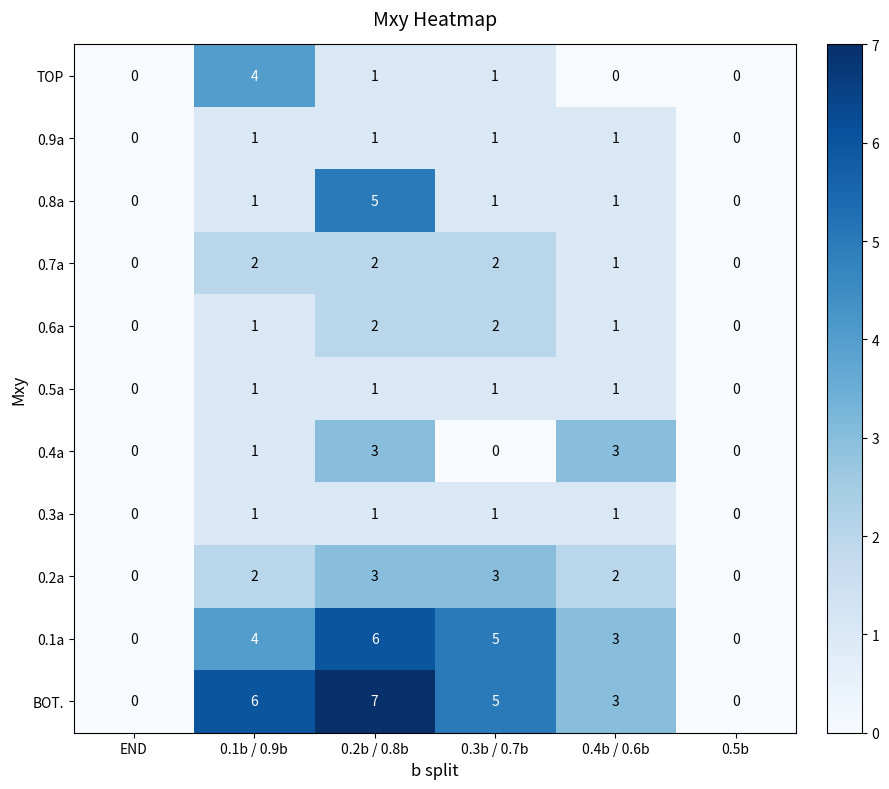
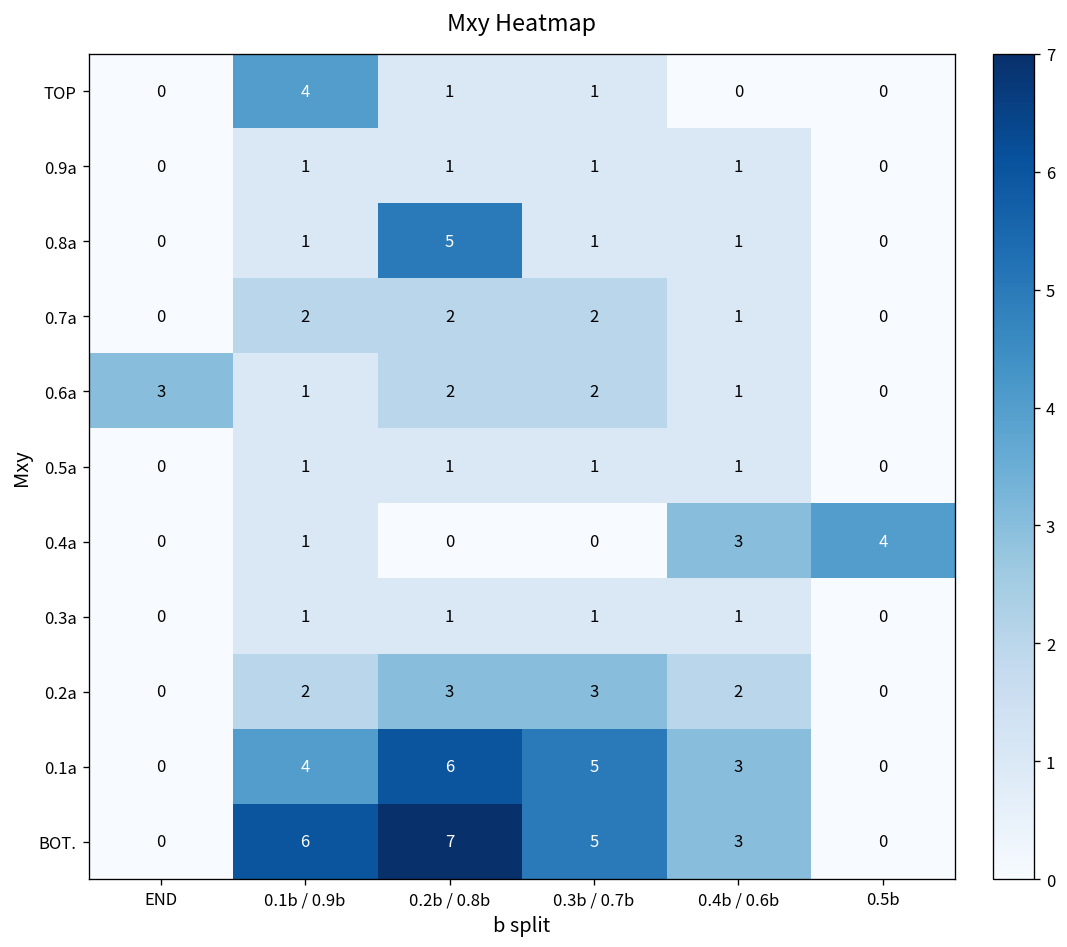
  {
    "TOP": {
      "END": 0,
      "0.1b / 0.9b": 4,
      "0.2b / 0.8b": 1,
      "0.3b / 0.7b": 1,
      "0.4b / 0.6b": 0,
      "0.5b": 0
    },
    "0.9a": {
      "END": 0,
      "0.1b / 0.9b": 1,
      "0.2b / 0.8b": 1,
      "0.3b / 0.7b": 1,
      "0.4b / 0.6b": 1,
      "0.5b": 0
    },
    "0.8a": {
      "END": 0,
      "0.1b / 0.9b": 1,
      "0.2b / 0.8b": 5,
      "0.3b / 0.7b": 1,
      "0.4b / 0.6b": 1,
      "0.5b": 0
    },
    "0.7a": {
      "END": 0,
      "0.1b / 0.9b": 2,
      "0.2b / 0.8b": 2,
      "0.3b / 0.7b": 2,
      "0.4b / 0.6b": 1,
      "0.5b": 0
    },
    "0.6a": {
-     "END": 0,
+     "END": 3,
      "0.1b / 0.9b": 1,
      "0.2b / 0.8b": 2,
      "0.3b / 0.7b": 2,
      "0.4b / 0.6b": 1,
      "0.5b": 0
    },
    "0.5a": {
      "END": 0,
      "0.1b / 0.9b": 1,
      "0.2b / 0.8b": 1,
      "0.3b / 0.7b": 1,
      "0.4b / 0.6b": 1,
      "0.5b": 0
    },
    "0.4a": {
      "END": 0,
      "0.1b / 0.9b": 1,
-     "0.2b / 0.8b": 3,
+     "0.2b / 0.8b": 0,
      "0.3b / 0.7b": 0,
      "0.4b / 0.6b": 3,
-     "0.5b": 0
+     "0.5b": 4
    },
    "0.3a": {
      "END": 0,
      "0.1b / 0.9b": 1,
      "0.2b / 0.8b": 1,
      "0.3b / 0.7b": 1,
      "0.4b / 0.6b": 1,
      "0.5b": 0
    },
    "0.2a": {
      "END": 0,
      "0.1b / 0.9b": 2,
      "0.2b / 0.8b": 3,
      "0.3b / 0.7b": 3,
      "0.4b / 0.6b": 2,
      "0.5b": 0
    },
    "0.1a": {
      "END": 0,
      "0.1b / 0.9b": 4,
      "0.2b / 0.8b": 6,
      "0.3b / 0.7b": 5,
      "0.4b / 0.6b": 3,
      "0.5b": 0
    },
    "BOT.": {
      "END": 0,
      "0.1b / 0.9b": 6,
      "0.2b / 0.8b": 7,
      "0.3b / 0.7b": 5,
      "0.4b / 0.6b": 3,
      "0.5b": 0
    }
  }
